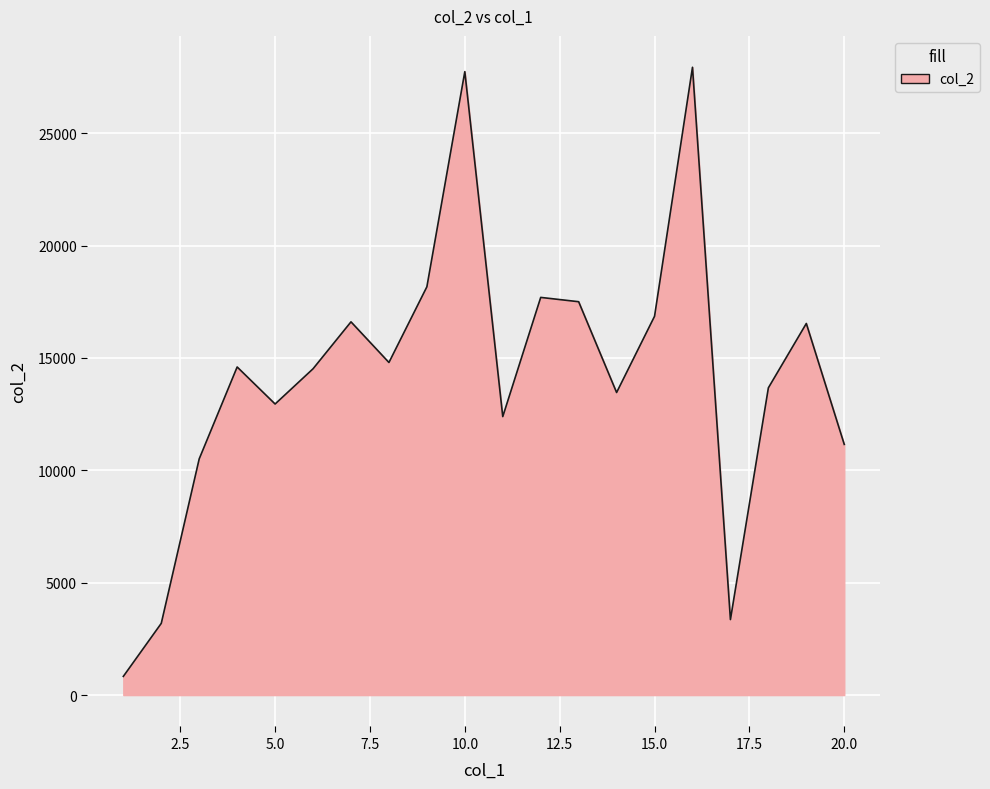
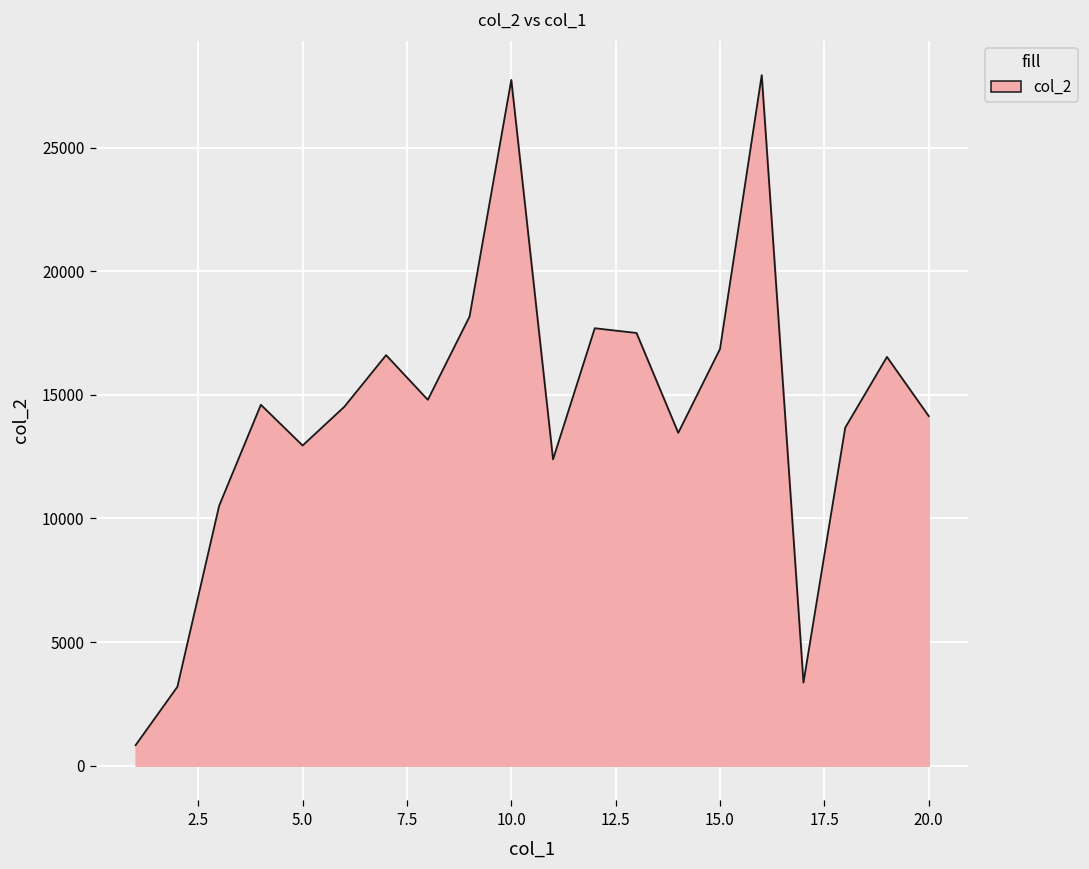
  {
    "5.0": 13000,
    "10.0": 27700,
    "15.0": 16900,
-   "20.0": 11200
+   "20.0": 14100
  }
